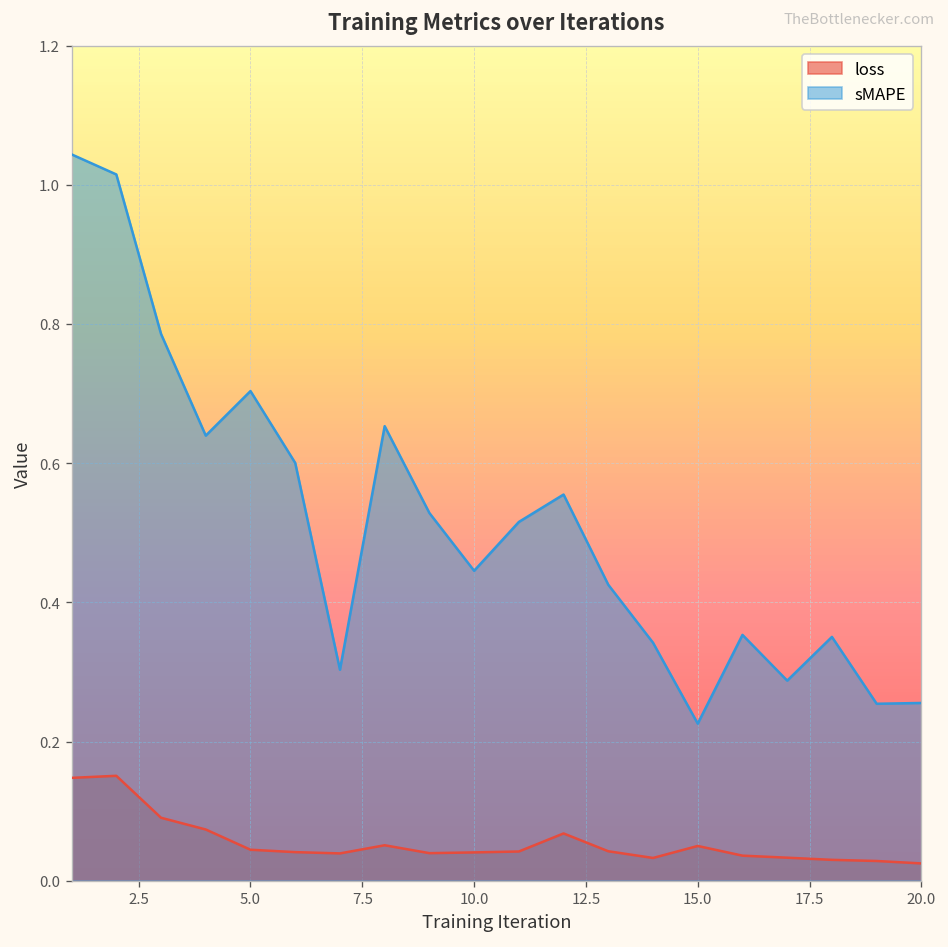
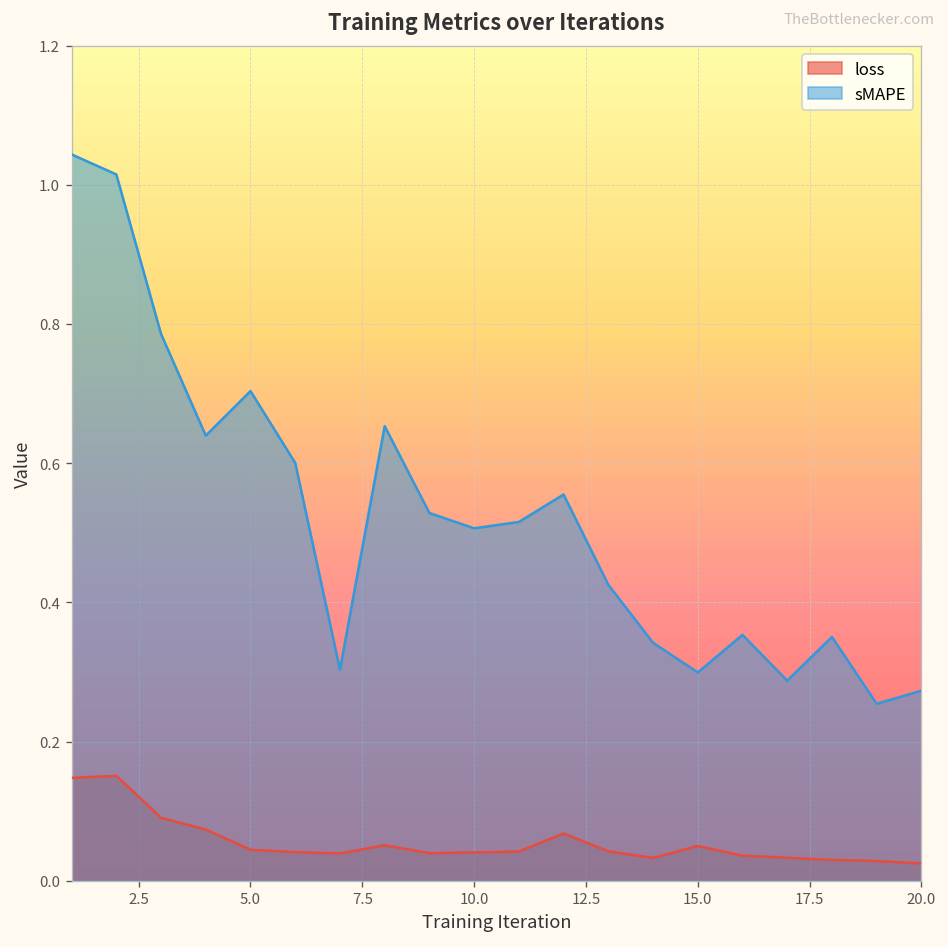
  {
    "loss": {
      "5.0": 0.04,
      "10.0": 0.04,
      "15.0": 0.05,
      "20.0": 0.02
    },
    "sMAPE": {
      "5.0": 0.70,
-     "10.0": 0.45,
-     "15.0": 0.23,
-     "20.0": 0.26
+     "10.0": 0.51,
+     "15.0": 0.30,
+     "20.0": 0.27
    }
  }
